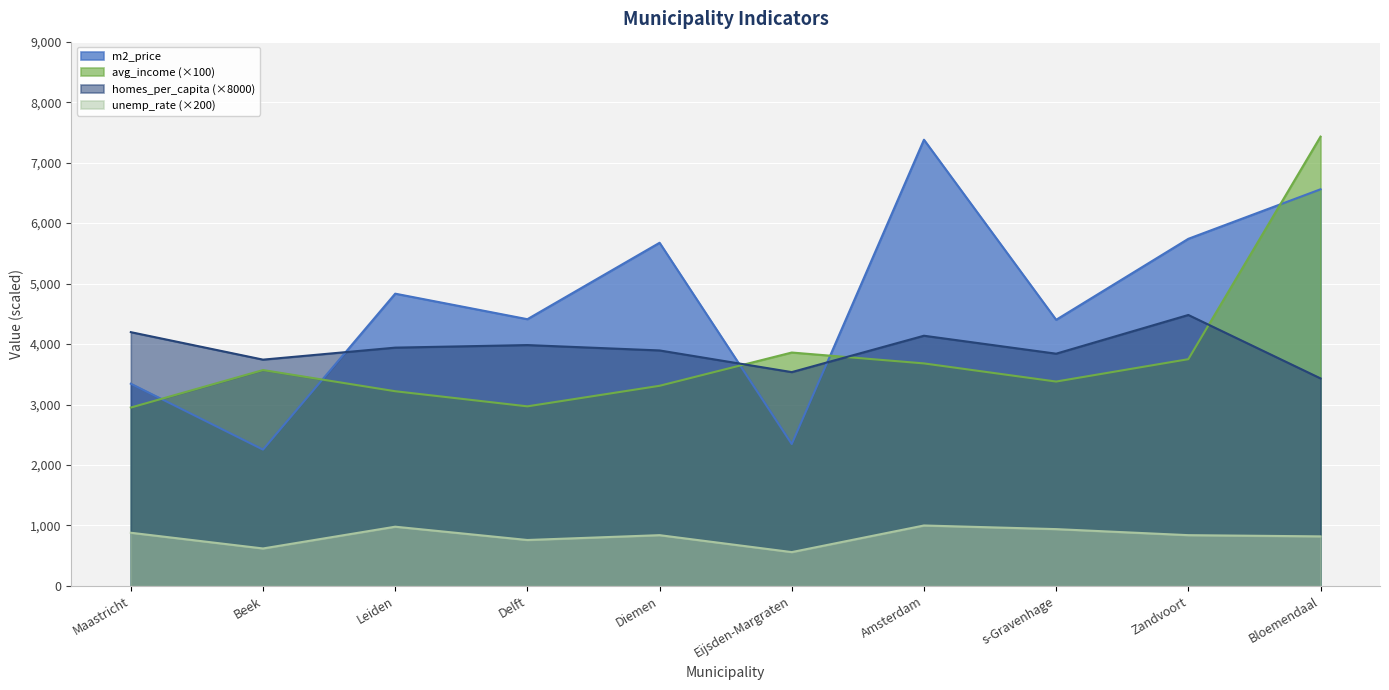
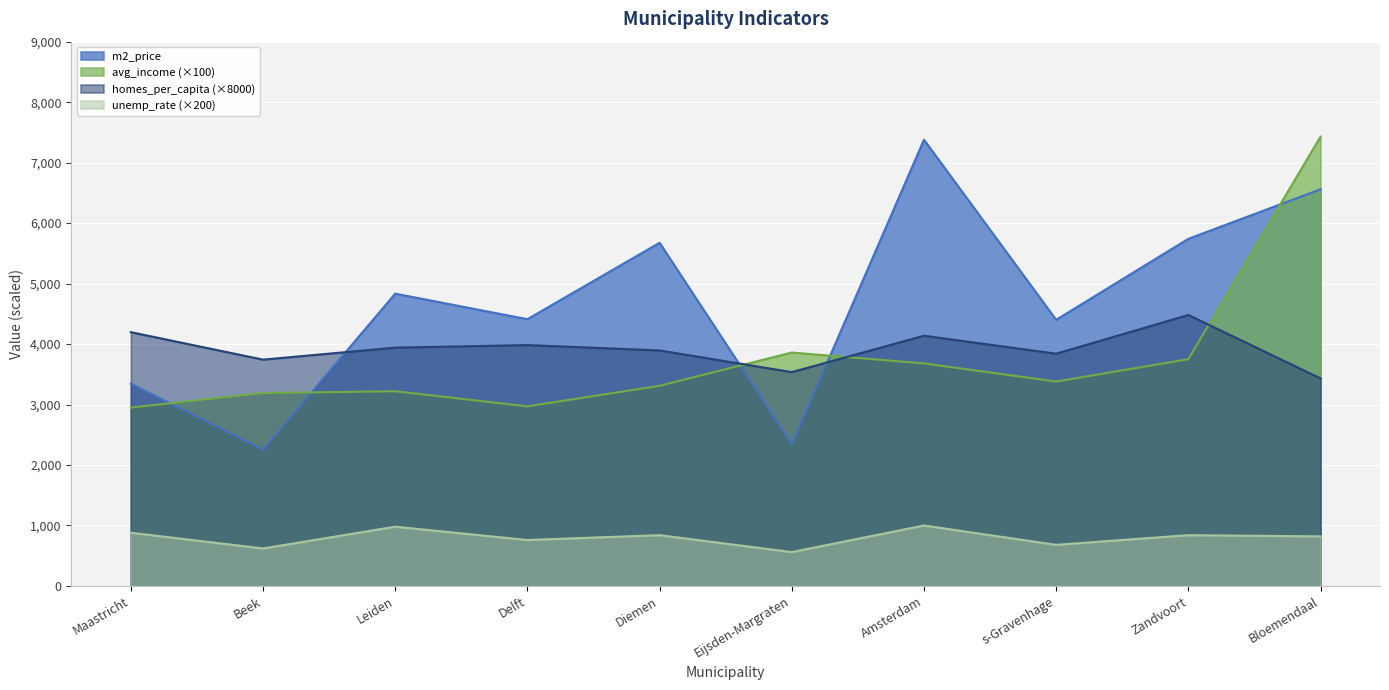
  {
    "avg_income (×100)": {
      "Maastricht": "3,000",
-     "Beek": "3,600",
+     "Beek": "3,200",
      "Leiden": "3,200",
      "Delft": "3,000",
      "Diemen": "3,300",
      "Eijsden-Margraten": "3,900",
      "Amsterdam": "3,700",
      "s-Gravenhage": "3,400",
      "Zandvoort": "3,800",
      "Bloemendaal": "7,400"
    },
    "unemp_rate (×200)": {
      "Maastricht": "900",
      "Beek": "600",
      "Leiden": "1,000",
      "Delft": "800",
      "Diemen": "800",
      "Eijsden-Margraten": "600",
      "Amsterdam": "1,000",
-     "s-Gravenhage": "900",
+     "s-Gravenhage": "700",
      "Zandvoort": "800",
      "Bloemendaal": "800"
    }
  }
